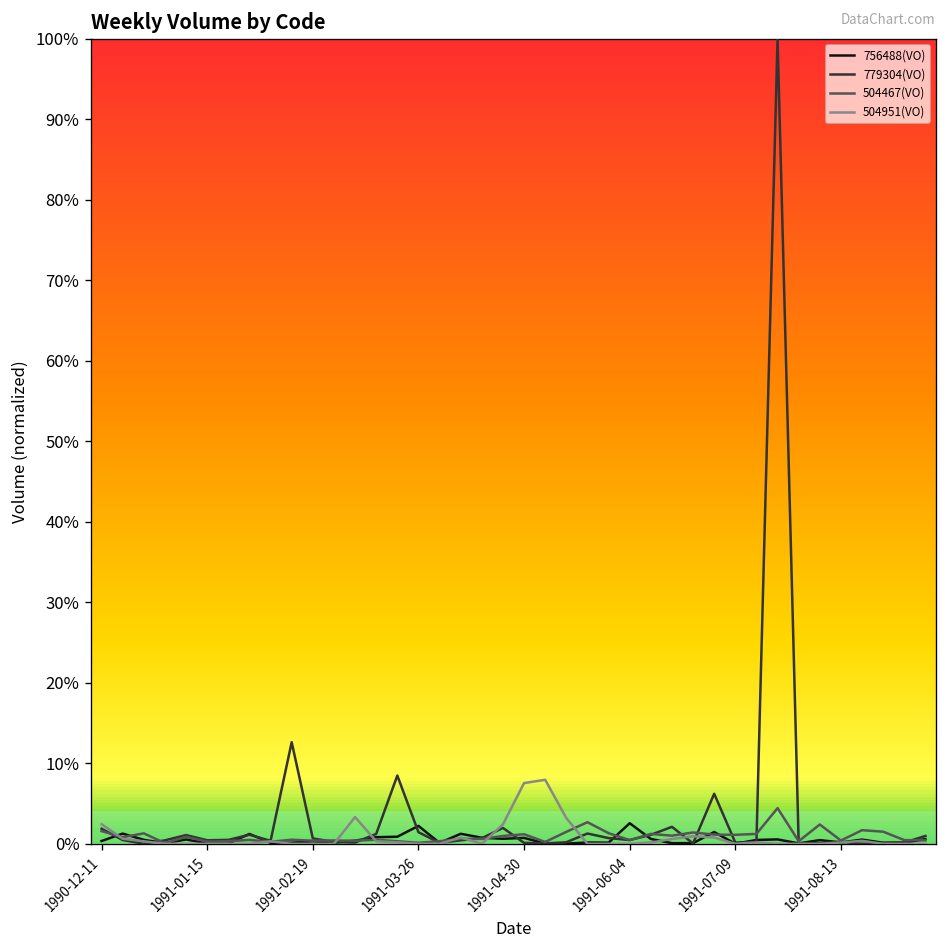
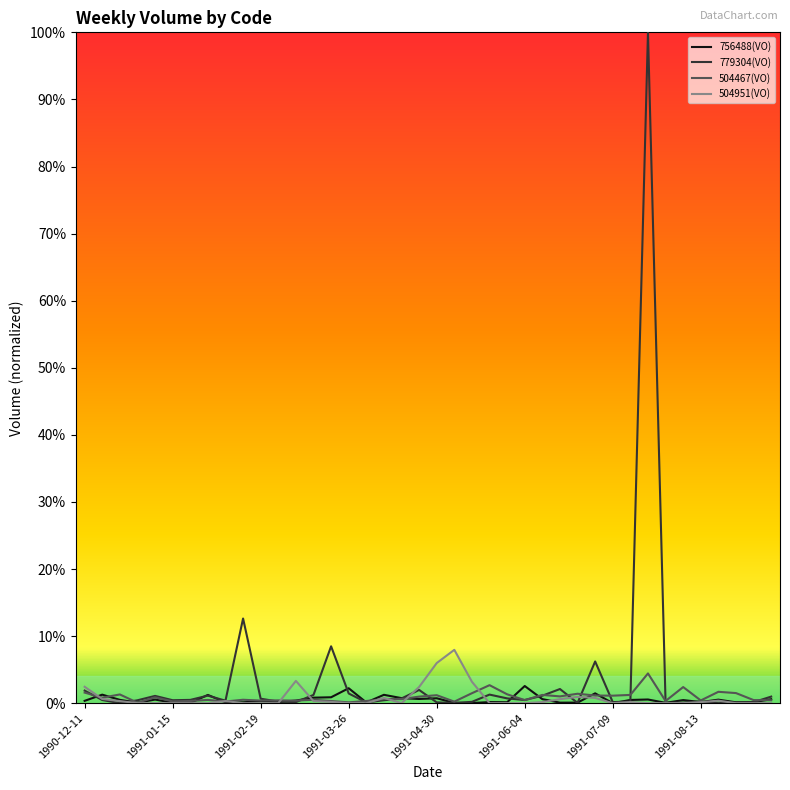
  {
    "504951(VO)": {
-     "1991-04-30": "8%"
+     "1991-04-30": "6%"
    }
  }
